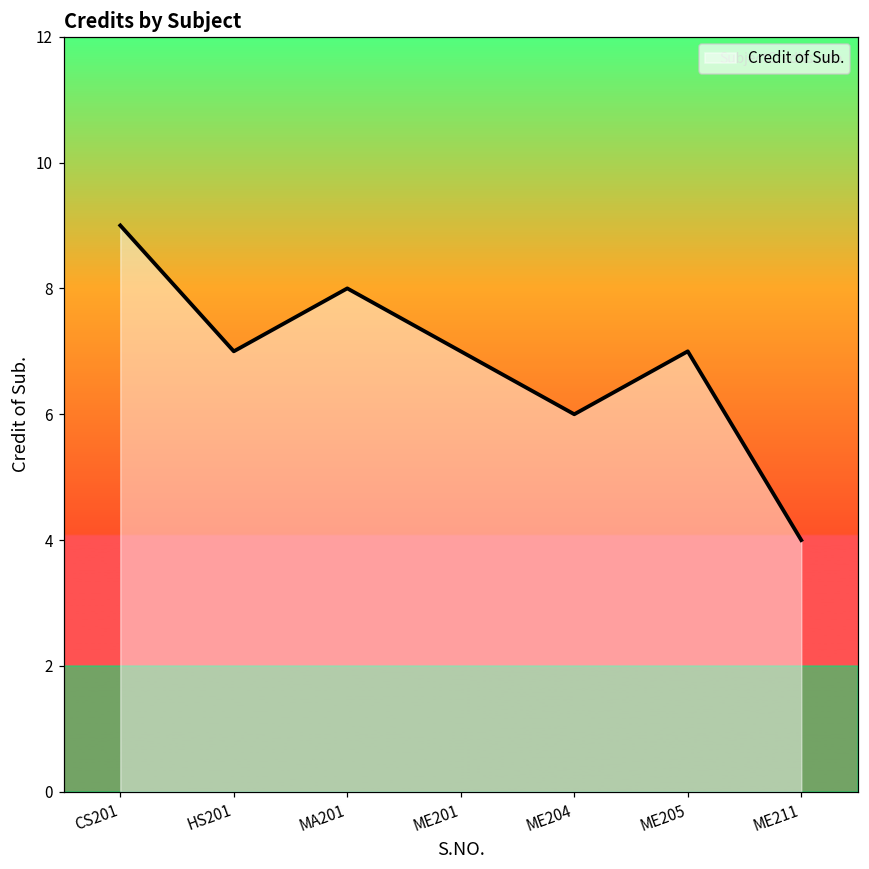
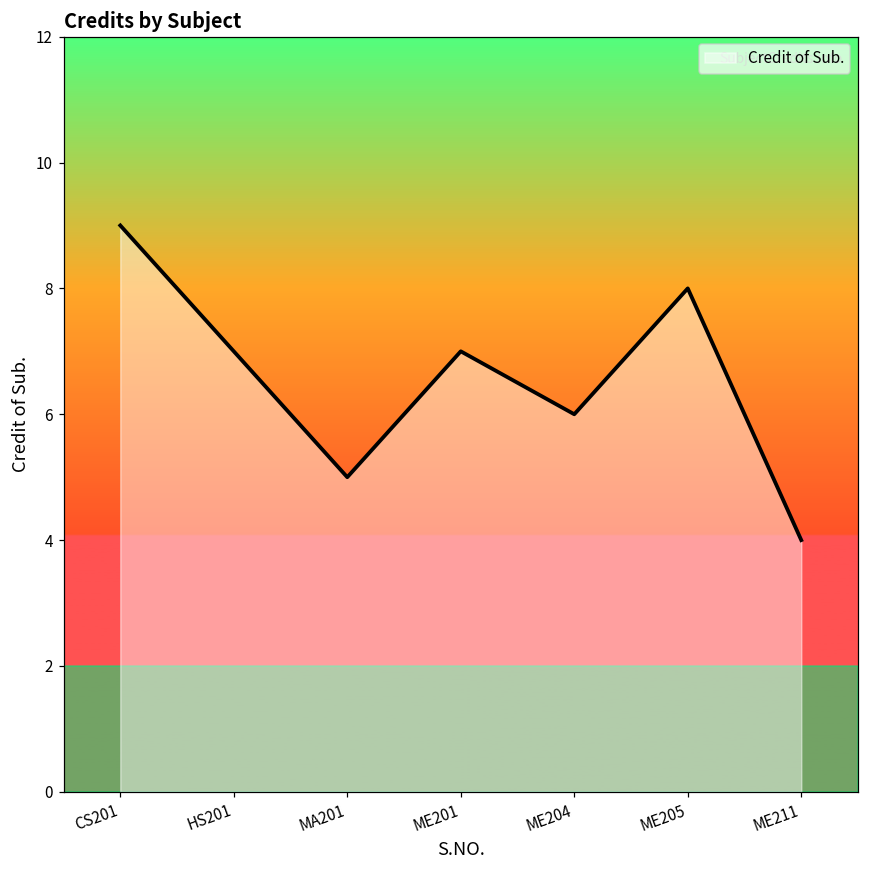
  {
    "CS201": 9,
    "HS201": 7,
-   "MA201": 8,
+   "MA201": 5,
    "ME201": 7,
    "ME204": 6,
-   "ME205": 7,
+   "ME205": 8,
    "ME211": 4
  }
